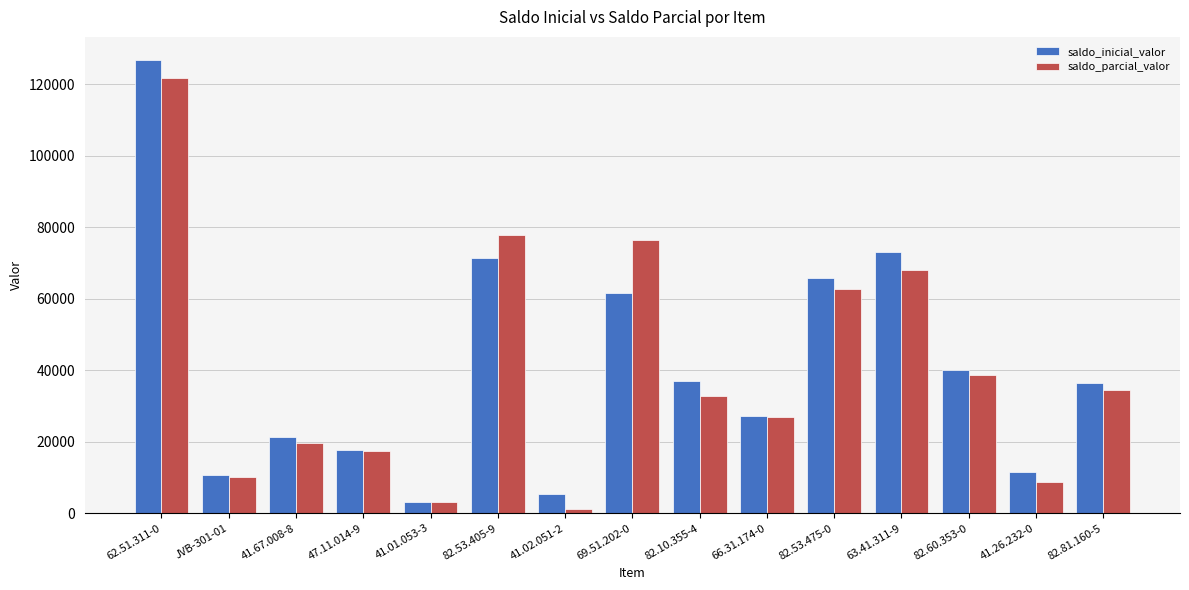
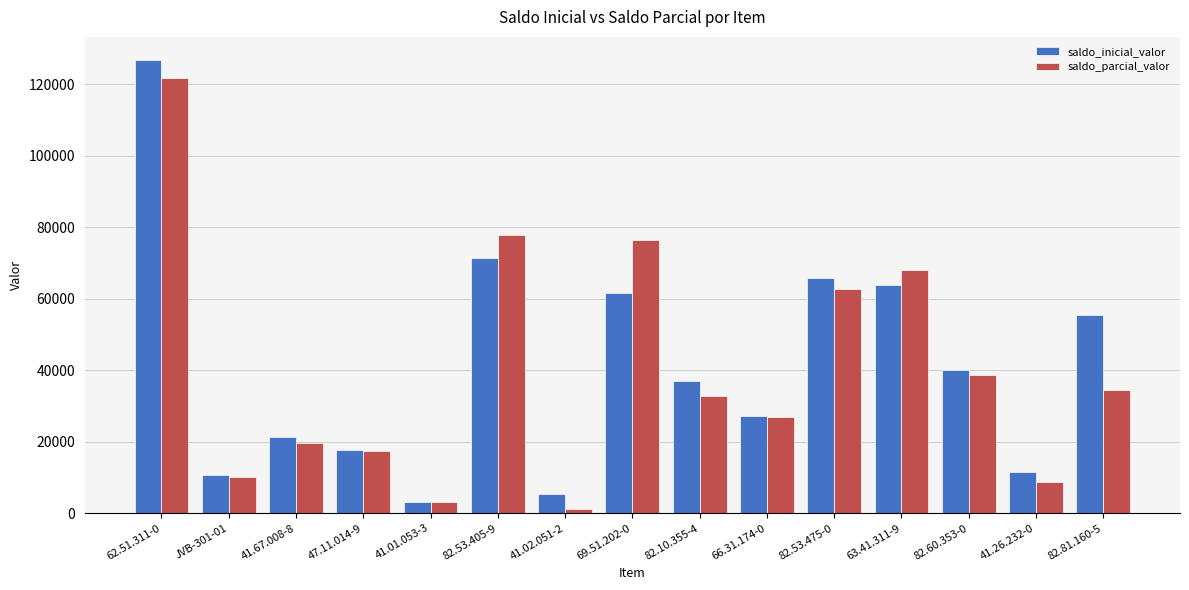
  {
    "saldo_inicial_valor": {
      "62.51.311-0": 127000,
      "JVB-301-01": 11000,
      "41.67.008-8": 21000,
      "47.11.014-9": 18000,
      "41.01.053-3": 3000,
      "82.53.405-9": 71000,
      "41.02.051-2": 5000,
      "69.51.202-0": 62000,
      "82.10.355-4": 37000,
      "66.31.174-0": 27000,
      "82.53.475-0": 66000,
-     "63.41.311-9": 73000,
+     "63.41.311-9": 64000,
      "82.60.353-0": 40000,
      "41.26.232-0": 12000,
-     "82.81.160-5": 36000
+     "82.81.160-5": 55000
    },
    "saldo_parcial_valor": {
      "62.51.311-0": 122000,
      "JVB-301-01": 10000,
      "41.67.008-8": 20000,
      "47.11.014-9": 17000,
      "41.01.053-3": 3000,
      "82.53.405-9": 78000,
      "41.02.051-2": 1000,
      "69.51.202-0": 76000,
      "82.10.355-4": 33000,
      "66.31.174-0": 27000,
      "82.53.475-0": 63000,
      "63.41.311-9": 68000,
      "82.60.353-0": 39000,
      "41.26.232-0": 9000,
      "82.81.160-5": 35000
    }
  }
